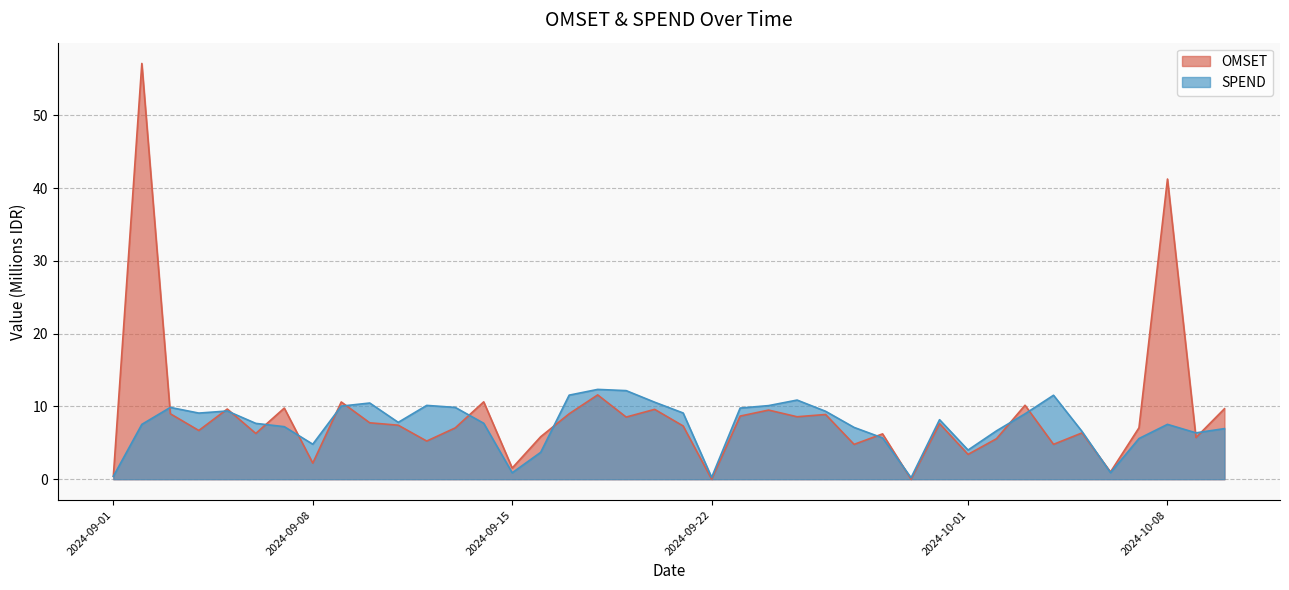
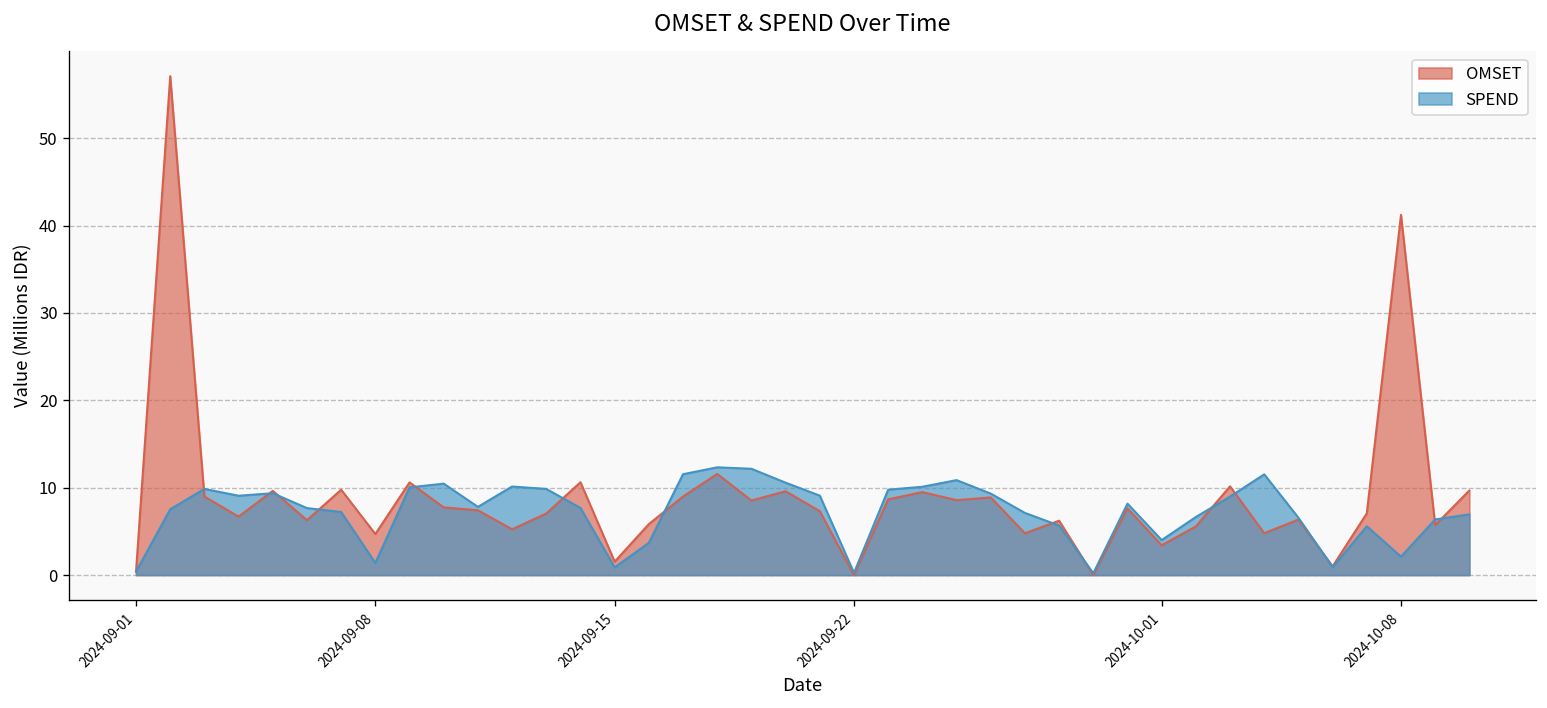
  {
    "OMSET": {
-     "2024-09-08": 2,
+     "2024-09-08": 5,
      "2024-09-15": 2,
      "2024-10-01": 3,
      "2024-10-08": 41
    },
    "SPEND": {
-     "2024-09-08": 5,
+     "2024-09-08": 1,
      "2024-09-15": 1,
      "2024-10-01": 4,
-     "2024-10-08": 8
+     "2024-10-08": 2
    }
  }
